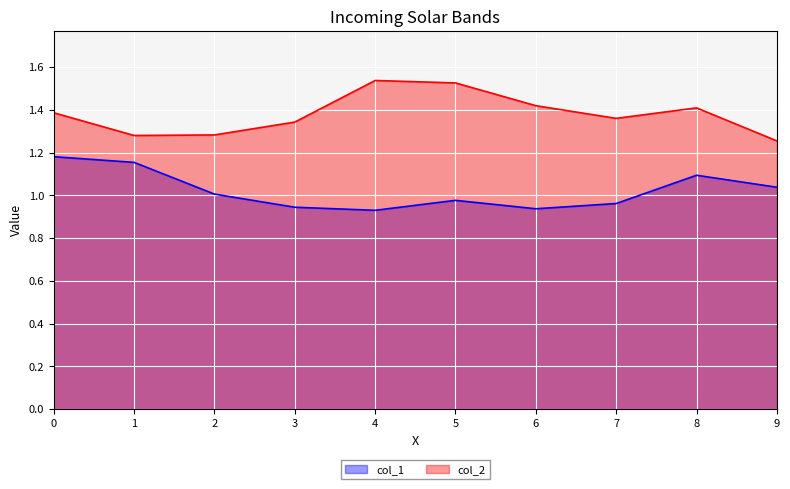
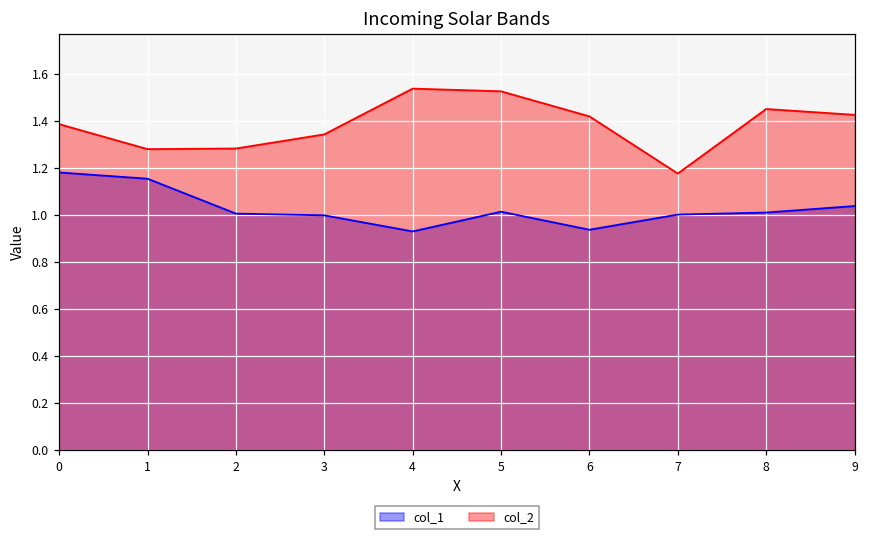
  {
    "col_1": {
      "0": 1.18,
      "1": 1.15,
      "2": 1.01,
-     "3": 0.94,
+     "3": 1.00,
      "4": 0.93,
-     "5": 0.98,
+     "5": 1.01,
      "6": 0.94,
-     "7": 0.96,
-     "8": 1.09,
+     "7": 1.00,
+     "8": 1.01,
      "9": 1.04
    },
    "col_2": {
      "0": 1.39,
      "1": 1.28,
      "2": 1.28,
      "3": 1.34,
      "4": 1.54,
      "5": 1.53,
      "6": 1.42,
-     "7": 1.36,
-     "8": 1.41,
-     "9": 1.26
+     "7": 1.18,
+     "8": 1.45,
+     "9": 1.43
    }
  }
